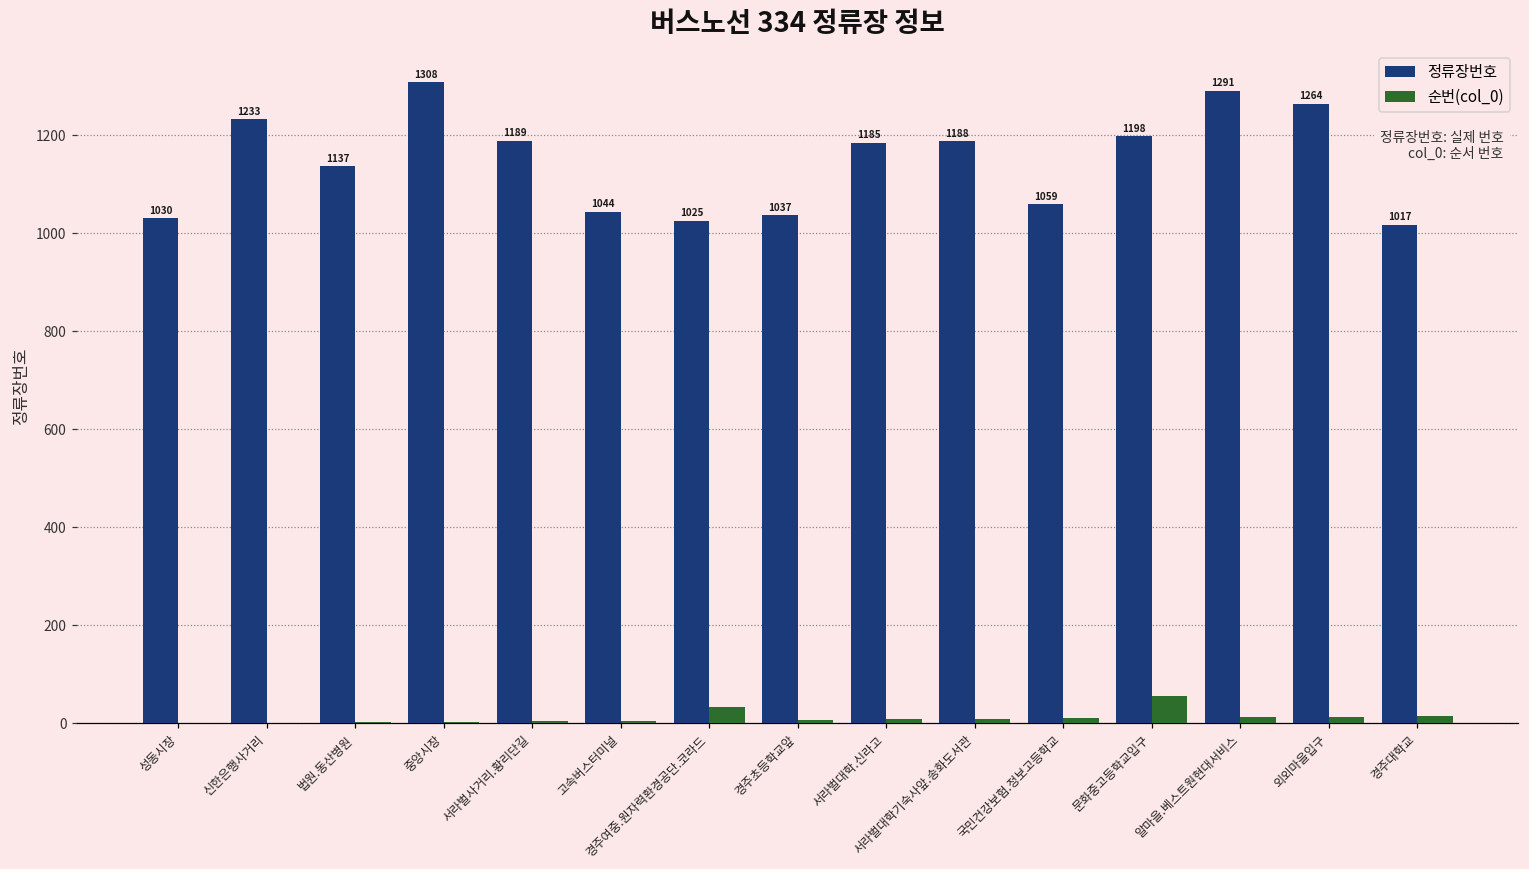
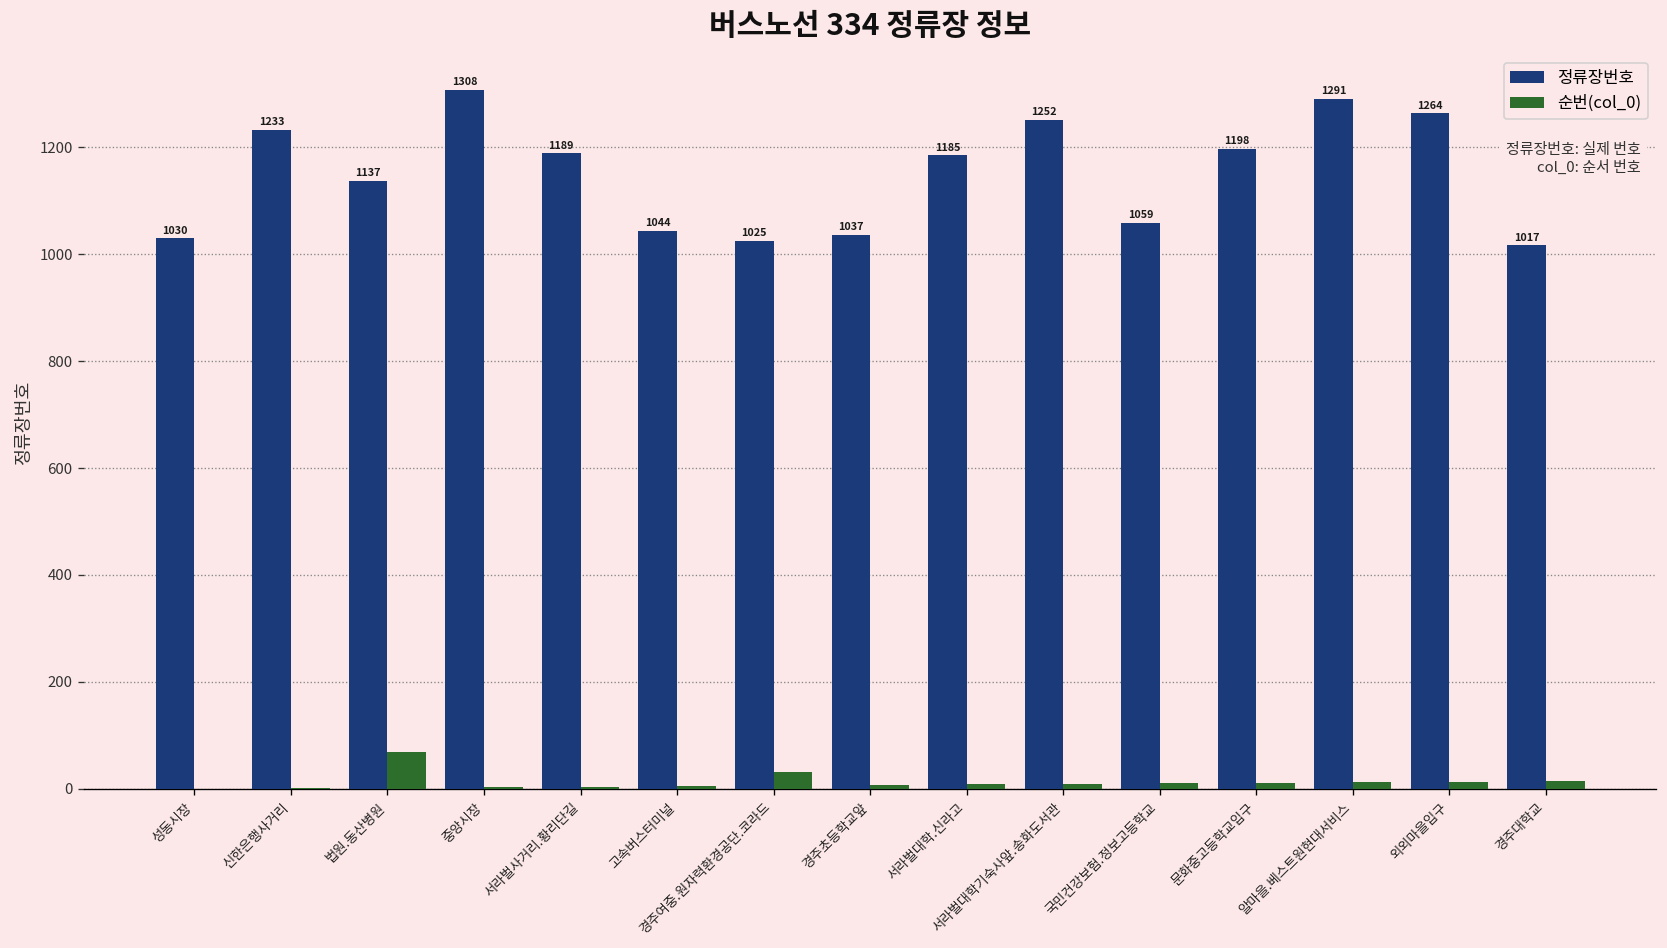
  {
    "정류장번호": {
      "성동시장": 1030,
      "신한은행사거리": 1233,
      "법원.동산병원": 1137,
      "중앙시장": 1308,
      "서라벌사거리.황리단길": 1189,
      "고속버스터미널": 1044,
      "경주여중.원자력환경공단.코라드": 1025,
      "경주초등학교앞": 1037,
      "서라벌대학.신라고": 1185,
-     "서라벌대학기숙사앞.송화도서관": 1188,
+     "서라벌대학기숙사앞.송화도서관": 1252,
      "국민건강보험.정보고등학교": 1059,
      "문화중고등학교입구": 1198,
      "알마을.베스트원현대서비스": 1291,
      "외외마을입구": 1264,
      "경주대학교": 1017
    },
    "순번(col_0)": {
      "성동시장": 0,
-     "법원.동산병원": 0,
+     "법원.동산병원": 70,
      "경주여중.원자력환경공단.코라드": 30,
      "경주초등학교앞": 10,
      "서라벌대학.신라고": 10,
      "서라벌대학기숙사앞.송화도서관": 10,
      "국민건강보험.정보고등학교": 10,
-     "문화중고등학교입구": 60,
+     "문화중고등학교입구": 10,
      "알마을.베스트원현대서비스": 10,
      "외외마을입구": 10,
      "경주대학교": 10
    }
  }
